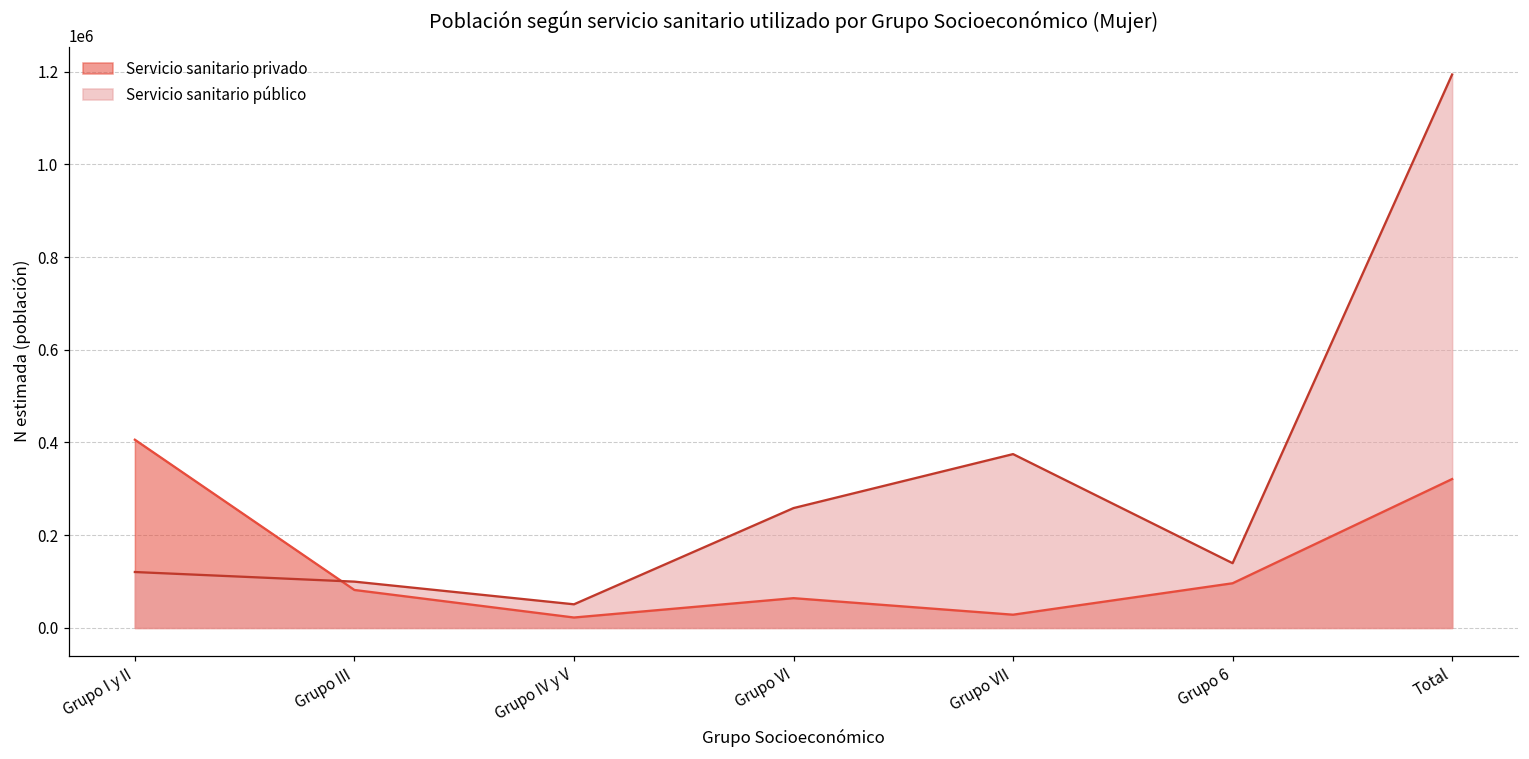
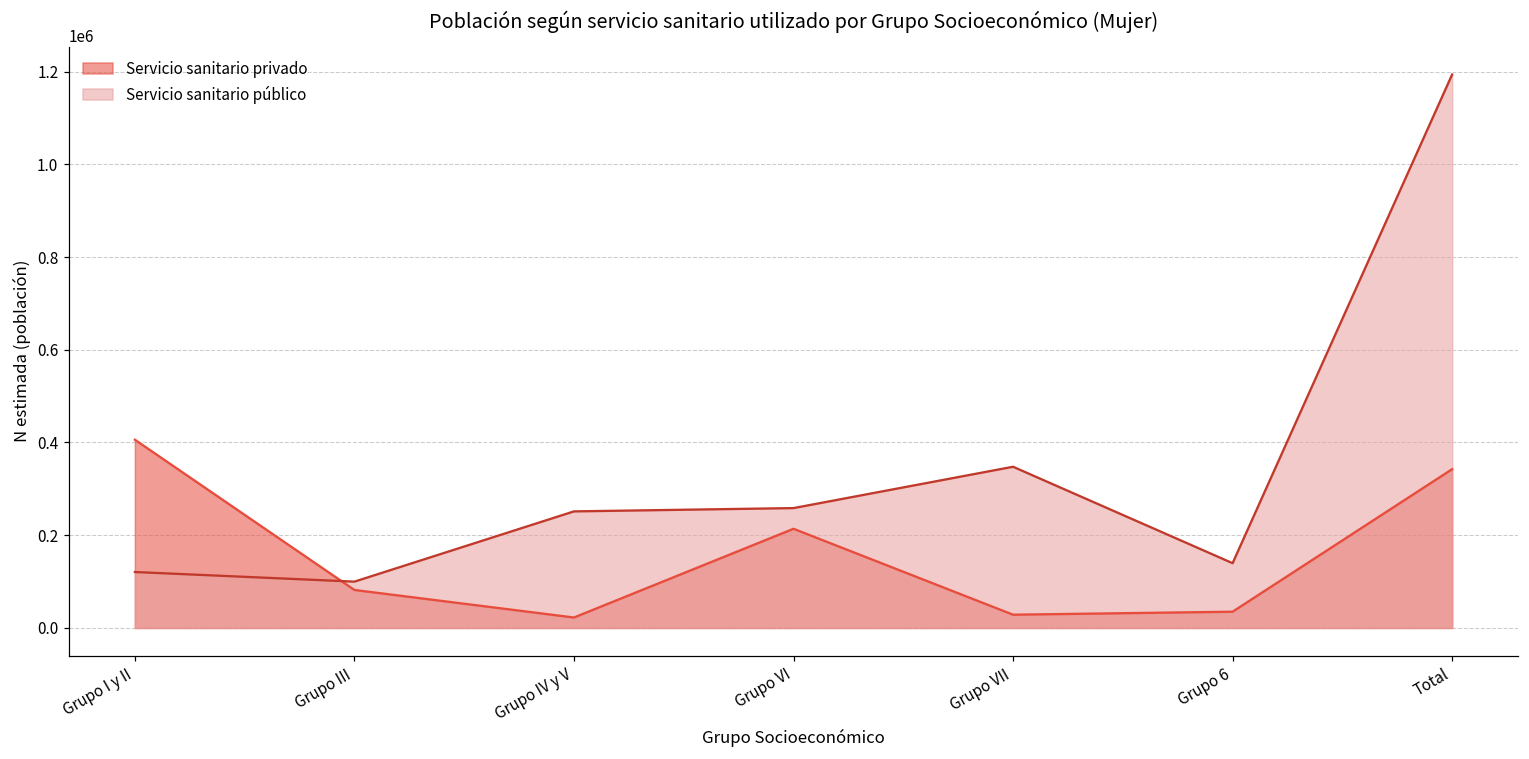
  {
    "Servicio sanitario privado": {
      "Grupo I y II": 410000,
      "Grupo III": 80000,
      "Grupo IV y V": 20000,
-     "Grupo VI": 60000,
+     "Grupo VI": 210000,
      "Grupo VII": 30000,
-     "Grupo 6": 100000,
-     "Total": 320000
+     "Grupo 6": 40000,
+     "Total": 340000
    },
    "Servicio sanitario público": {
      "Grupo I y II": 120000,
      "Grupo III": 100000,
-     "Grupo IV y V": 50000,
+     "Grupo IV y V": 250000,
      "Grupo VI": 260000,
-     "Grupo VII": 370000,
+     "Grupo VII": 350000,
      "Grupo 6": 140000,
      "Total": 1190000
    }
  }
